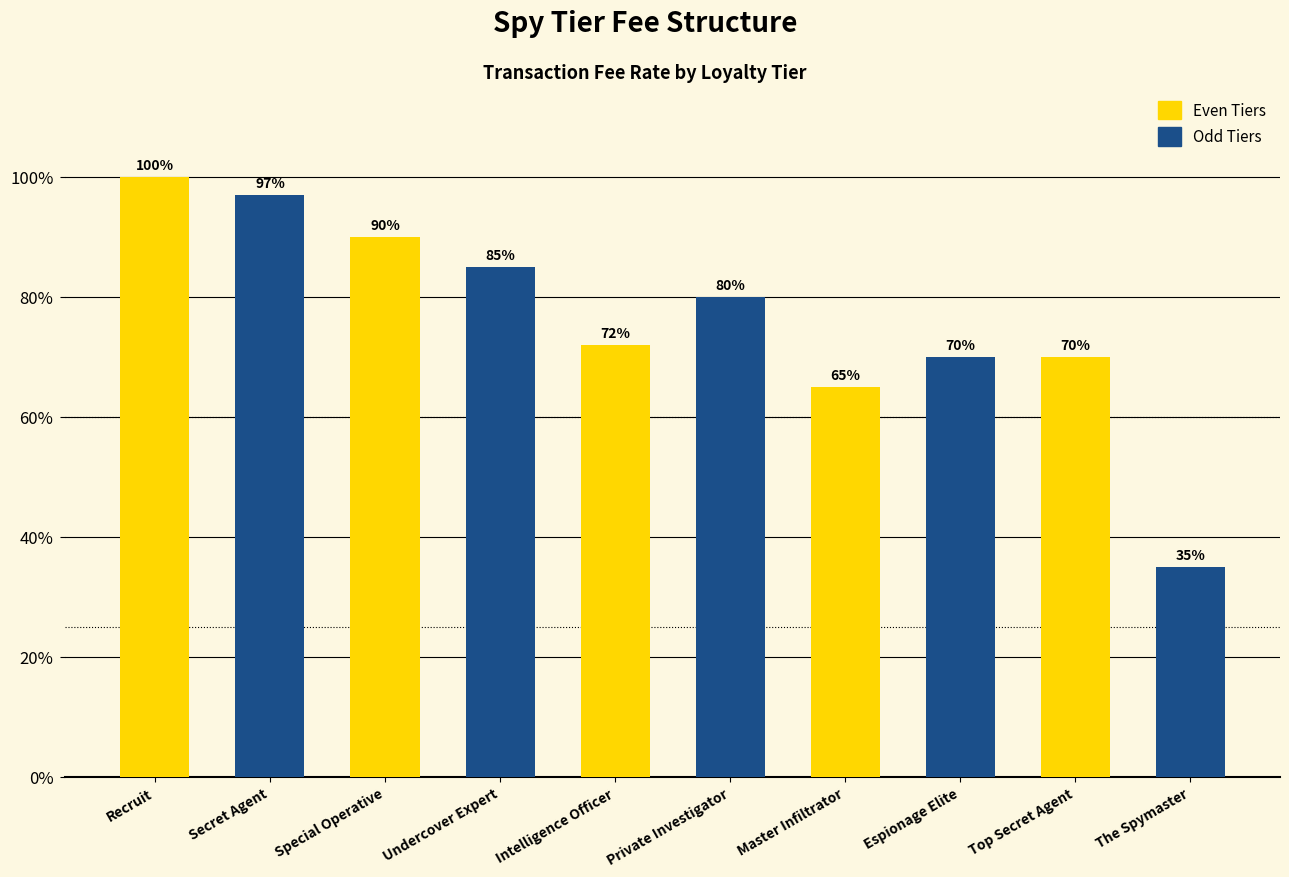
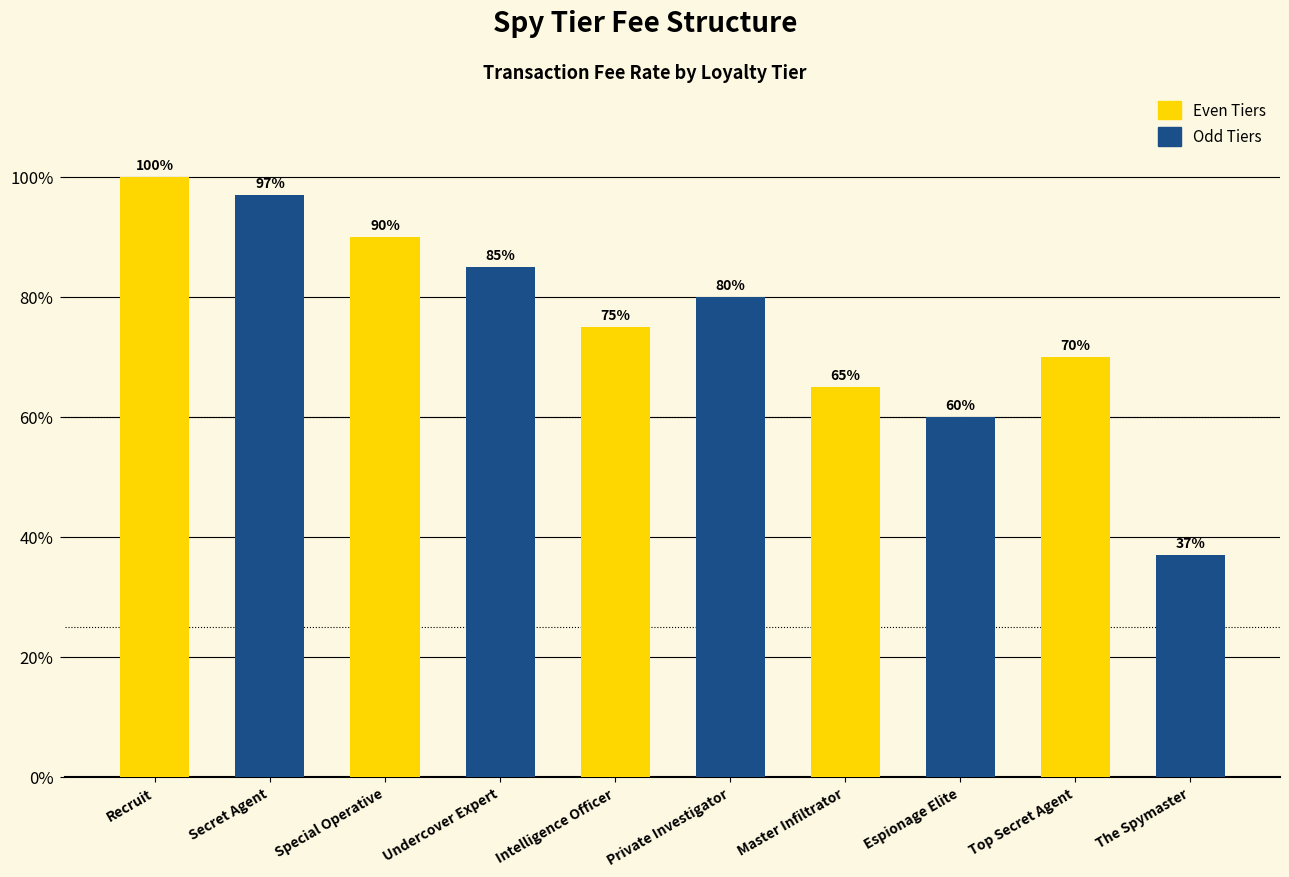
  {
    "Recruit": "100%",
    "Secret Agent": "97%",
    "Special Operative": "90%",
    "Undercover Expert": "85%",
-   "Intelligence Officer": "72%",
+   "Intelligence Officer": "75%",
    "Private Investigator": "80%",
    "Master Infiltrator": "65%",
-   "Espionage Elite": "70%",
+   "Espionage Elite": "60%",
    "Top Secret Agent": "70%",
-   "The Spymaster": "35%"
+   "The Spymaster": "37%"
  }
